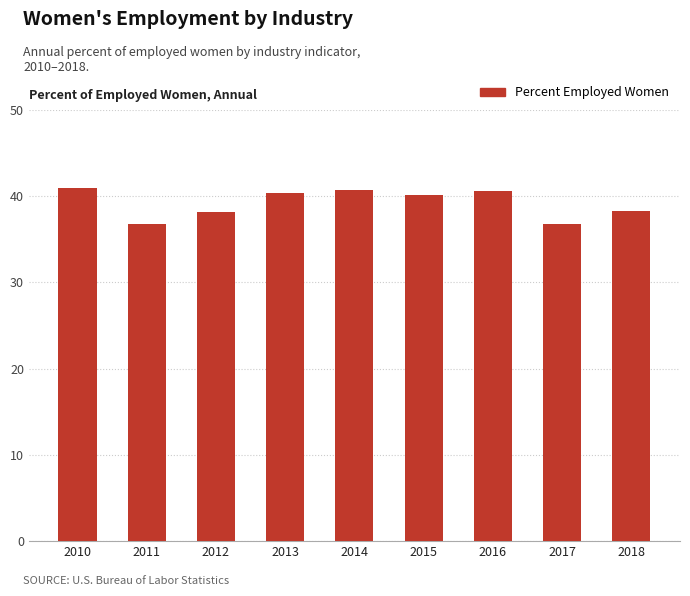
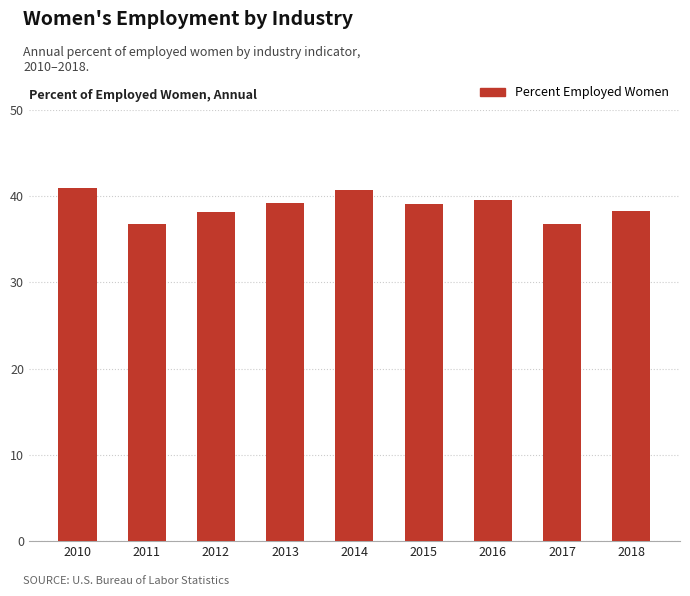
  {
    "2010": 41,
    "2011": 37,
    "2012": 38,
-   "2013": 40,
+   "2013": 39,
    "2014": 41,
-   "2015": 40,
-   "2016": 41,
+   "2015": 39,
+   "2016": 40,
    "2017": 37,
    "2018": 38
  }
